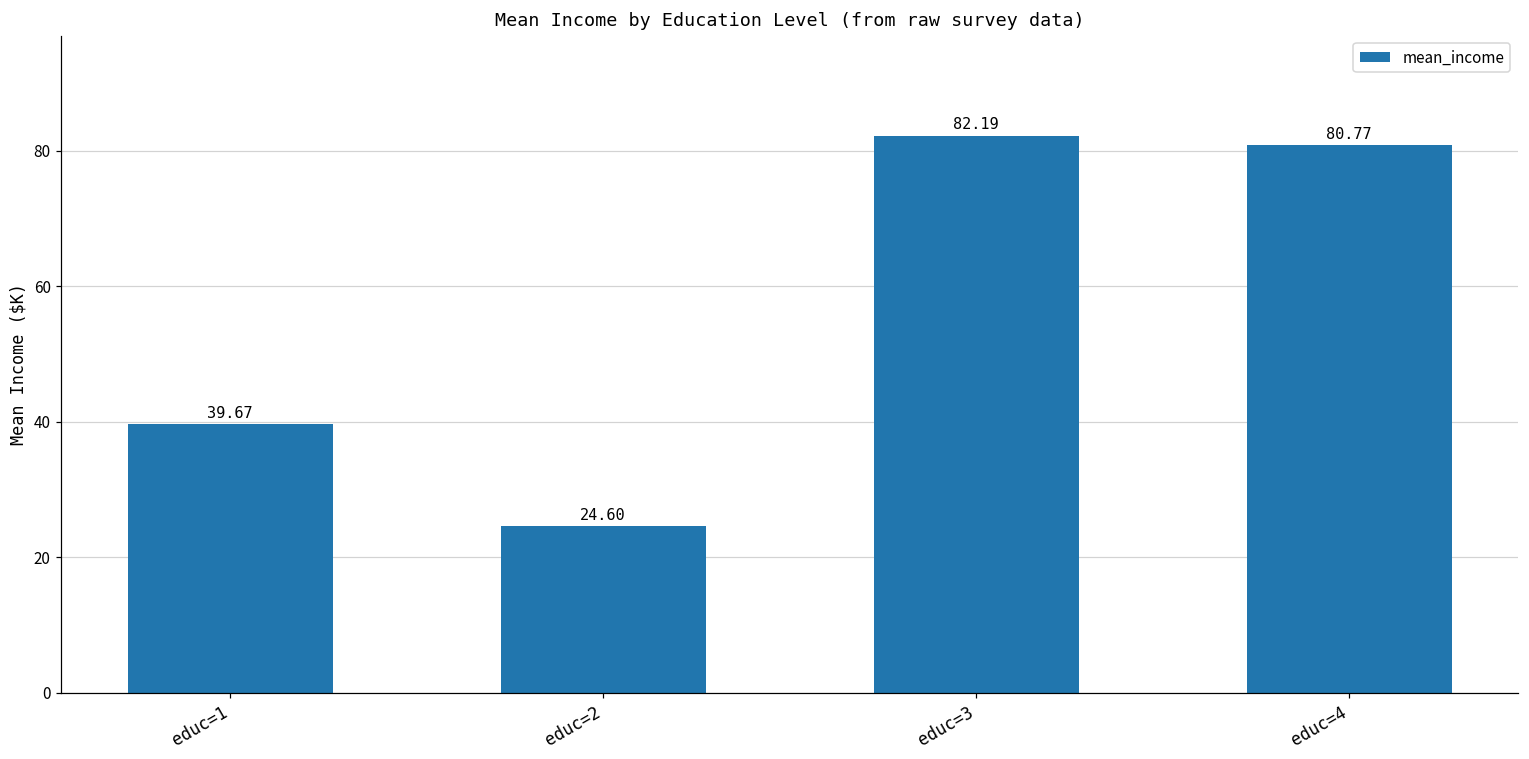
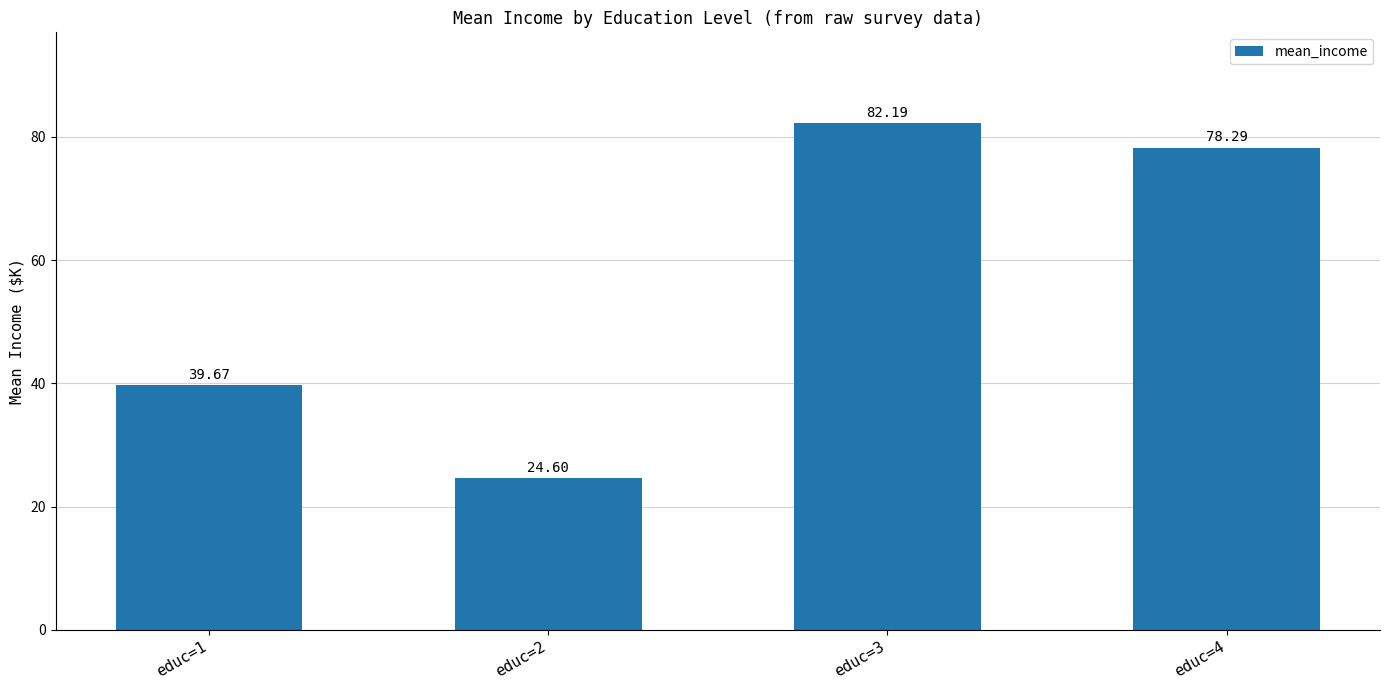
  {
    "educ=1": 39.67,
    "educ=2": 24.60,
    "educ=3": 82.19,
-   "educ=4": 80.77
+   "educ=4": 78.29
  }
